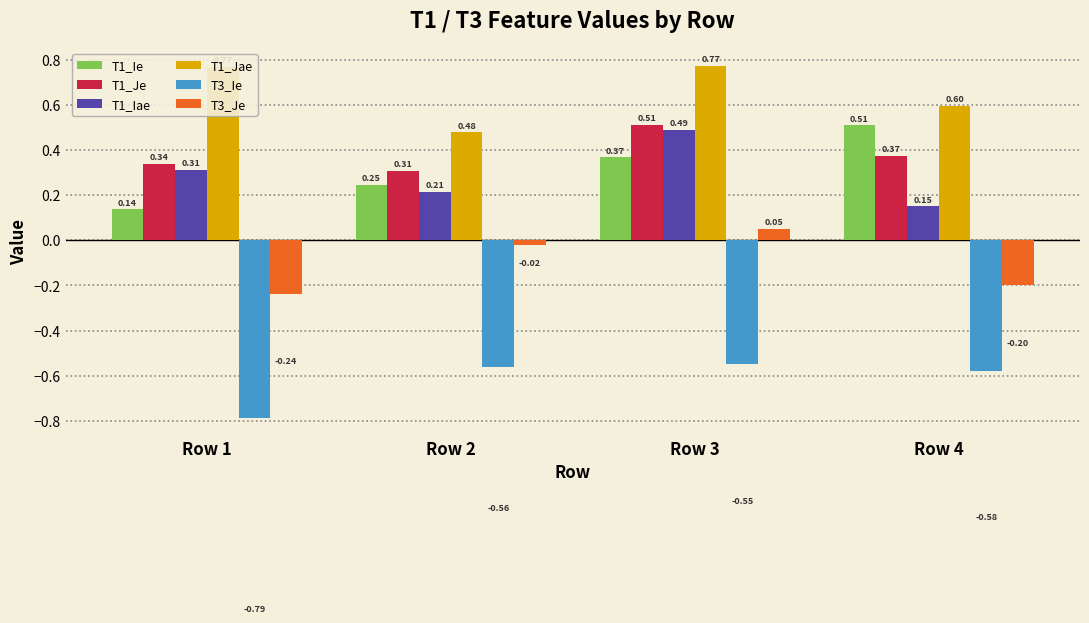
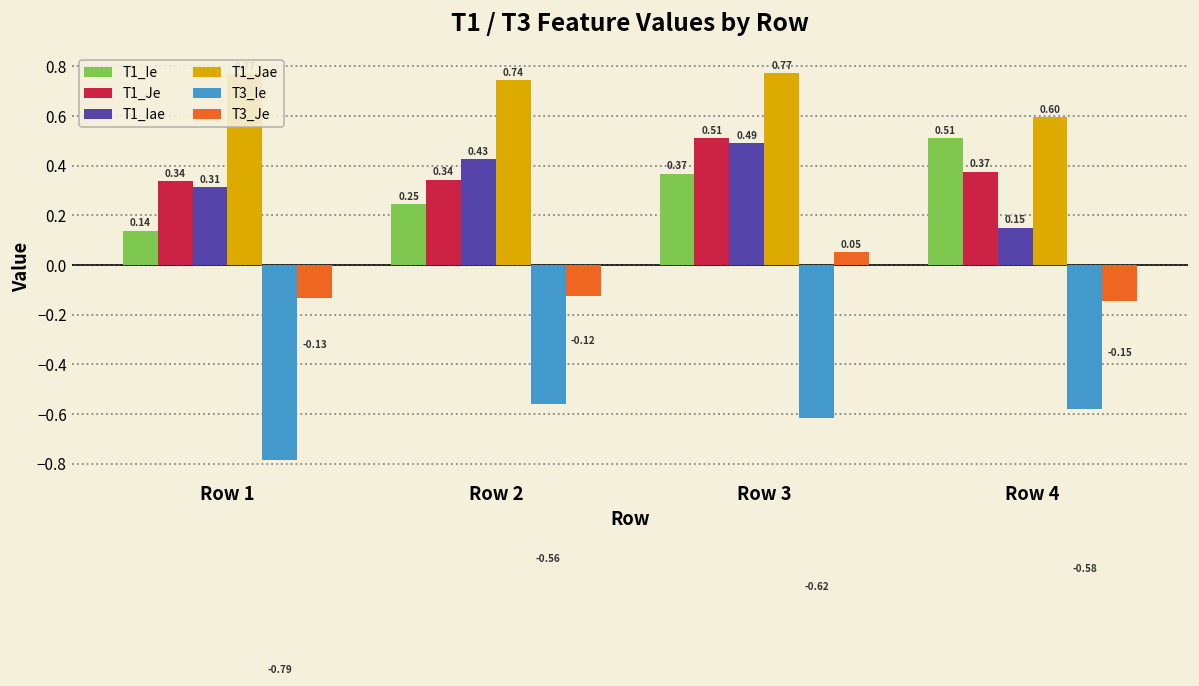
  {
    "T1_Ie": {
      "Row 1": 0.14,
      "Row 2": 0.25,
      "Row 3": 0.37,
      "Row 4": 0.51
    },
    "T1_Je": {
      "Row 1": 0.34,
-     "Row 2": 0.31,
+     "Row 2": 0.34,
      "Row 3": 0.51,
      "Row 4": 0.37
    },
    "T1_Iae": {
      "Row 1": 0.31,
-     "Row 2": 0.21,
+     "Row 2": 0.43,
      "Row 3": 0.49,
      "Row 4": 0.15
    },
    "T1_Jae": {
-     "Row 2": 0.48,
+     "Row 2": 0.74,
      "Row 3": 0.77,
      "Row 4": 0.60
    },
    "T3_Ie": {
-     "Row 3": -0.55
+     "Row 3": -0.62
    },
    "T3_Je": {
-     "Row 1": -0.24,
-     "Row 2": -0.02,
+     "Row 1": -0.13,
+     "Row 2": -0.12,
      "Row 3": 0.05,
-     "Row 4": -0.20
+     "Row 4": -0.15
    }
  }
